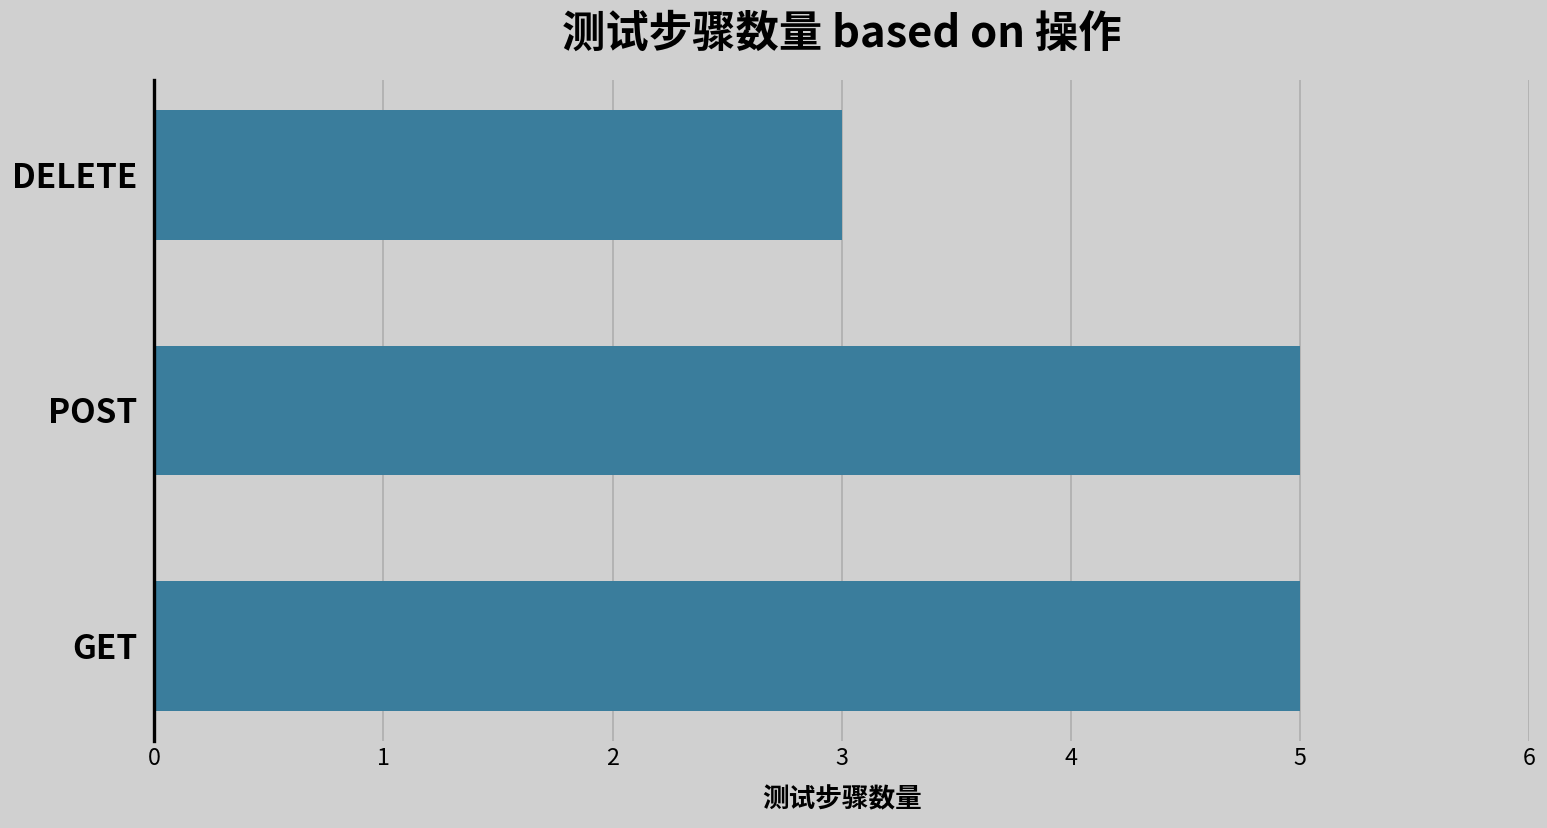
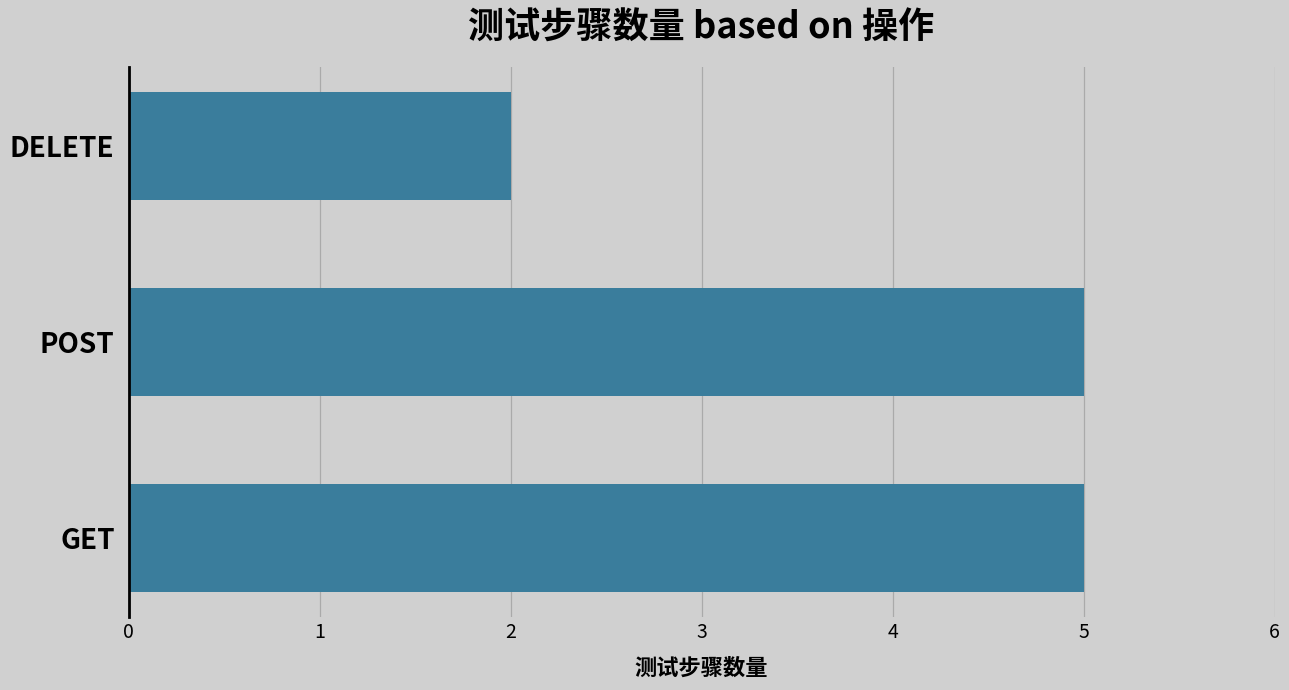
  {
-   "DELETE": 3,
+   "DELETE": 2,
    "POST": 5,
    "GET": 5
  }
